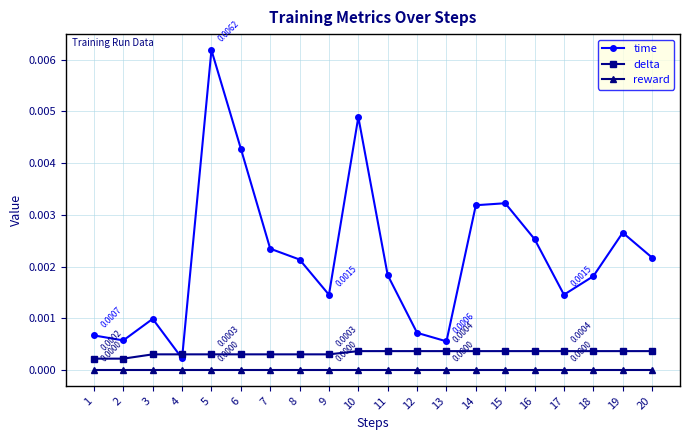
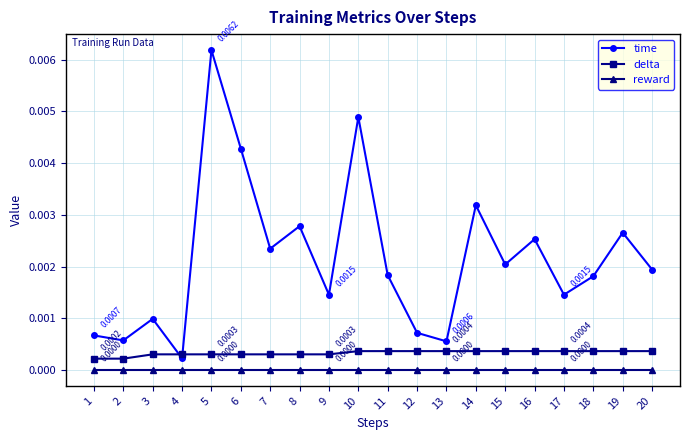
  {
    "time": {
      "3": 0.0010,
      "4": 0.0002,
      "6": 0.0043,
      "7": 0.0023,
-     "8": 0.0021,
+     "8": 0.0028,
      "10": 0.0049,
      "11": 0.0018,
      "12": 0.0007,
      "14": 0.0032,
-     "15": 0.0032,
+     "15": 0.0020,
      "16": 0.0025,
      "19": 0.0027,
-     "20": 0.0022
+     "20": 0.0019
    }
  }
